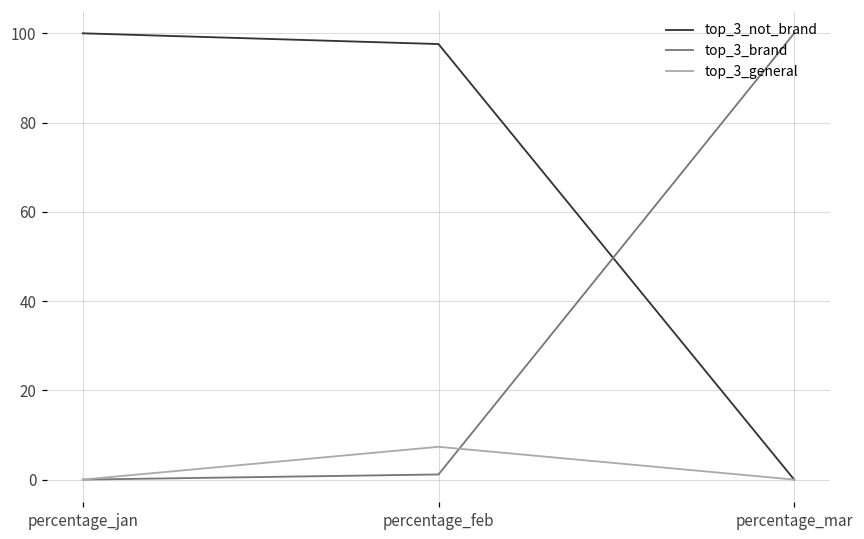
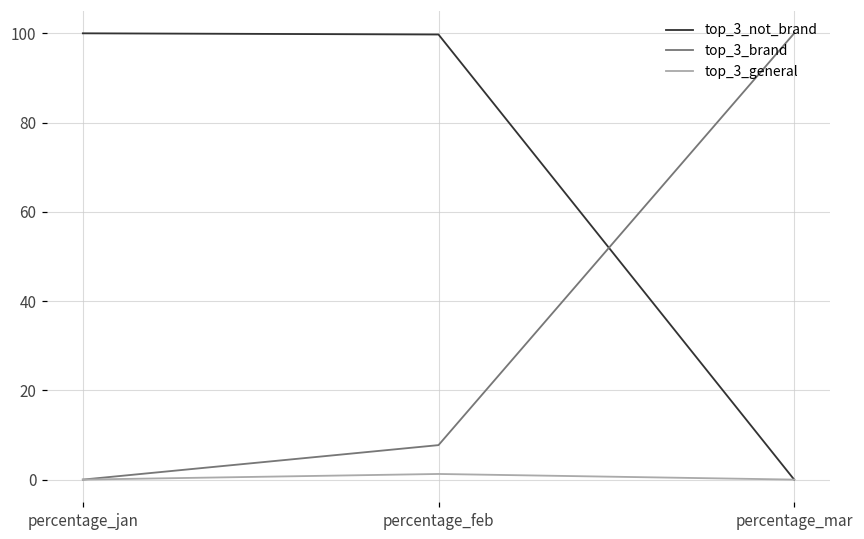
  {
    "top_3_not_brand": {
      "percentage_jan": 100,
-     "percentage_feb": 98
+     "percentage_feb": 100
    },
    "top_3_brand": {
-     "percentage_feb": 1,
+     "percentage_feb": 8,
      "percentage_mar": 100
    },
    "top_3_general": {
-     "percentage_feb": 7
+     "percentage_feb": 1
    }
  }
